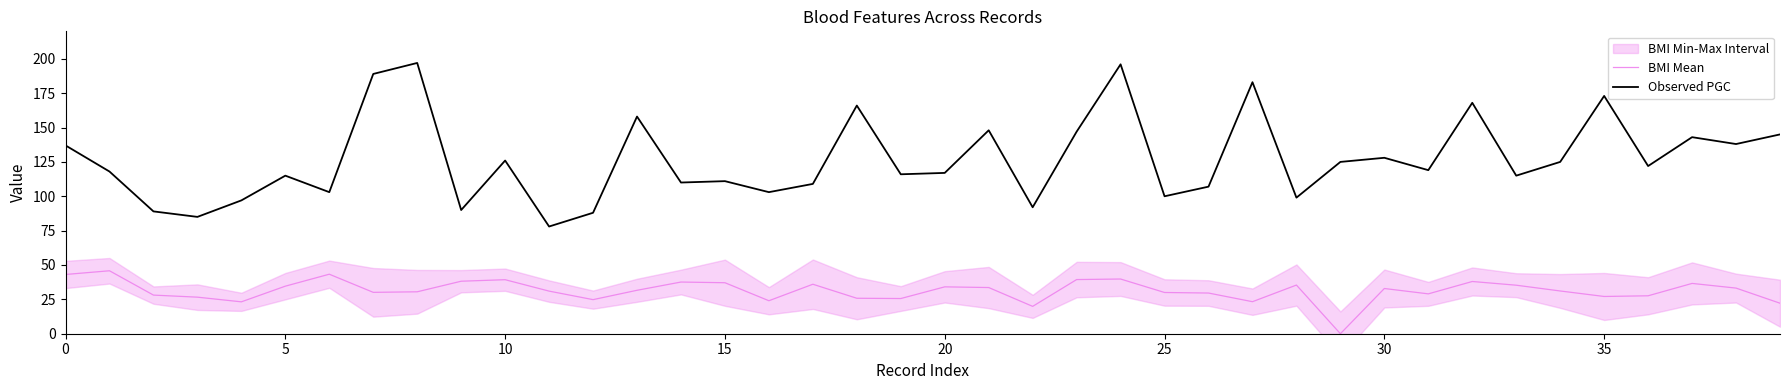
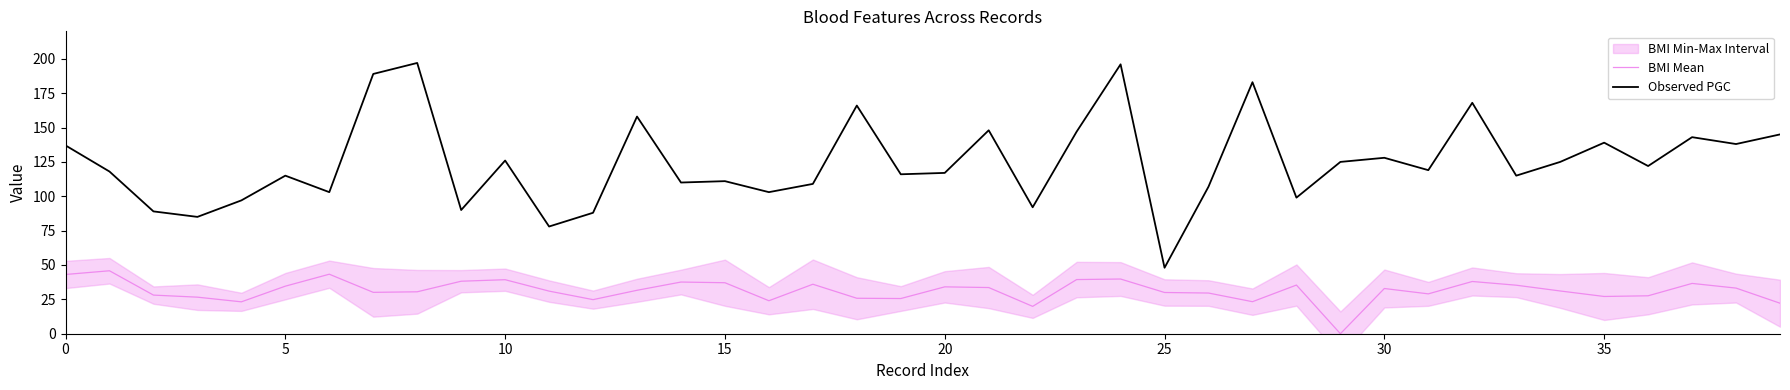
  {
    "Observed PGC": {
      "15": 111,
      "20": 117,
-     "25": 100,
+     "25": 48,
      "30": 128,
-     "35": 173
+     "35": 139
    }
  }
